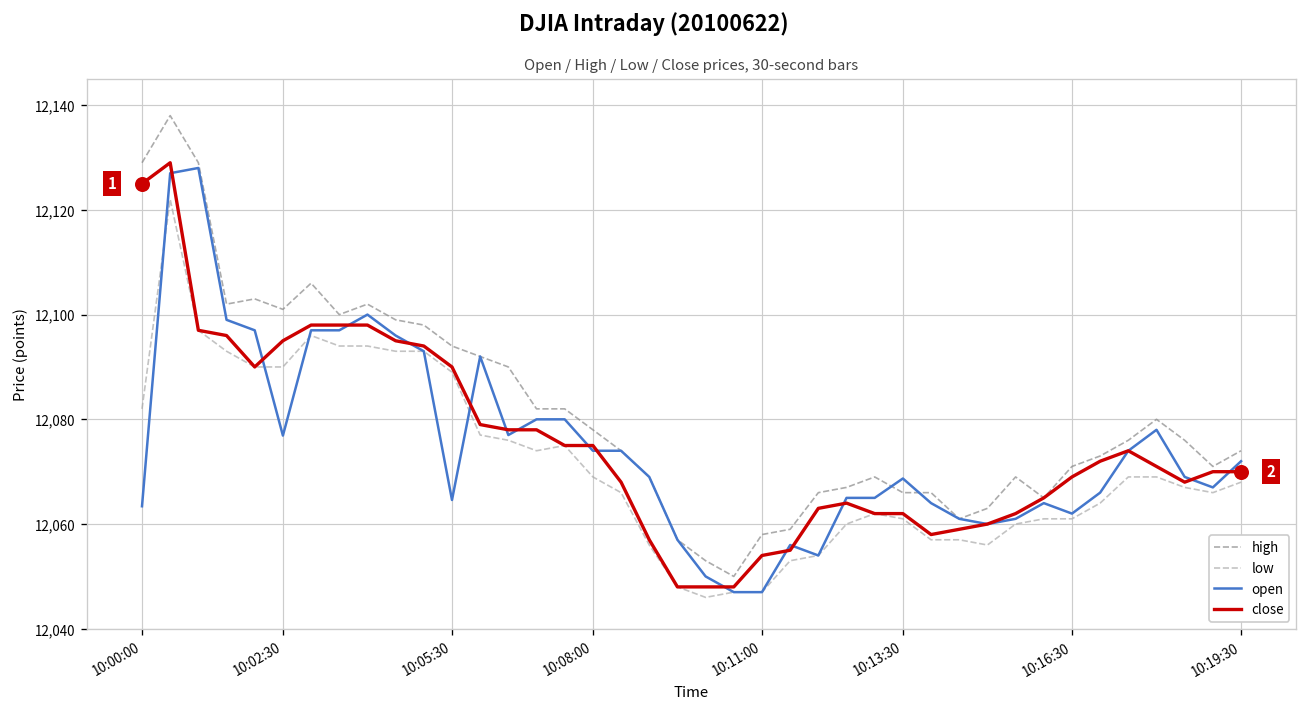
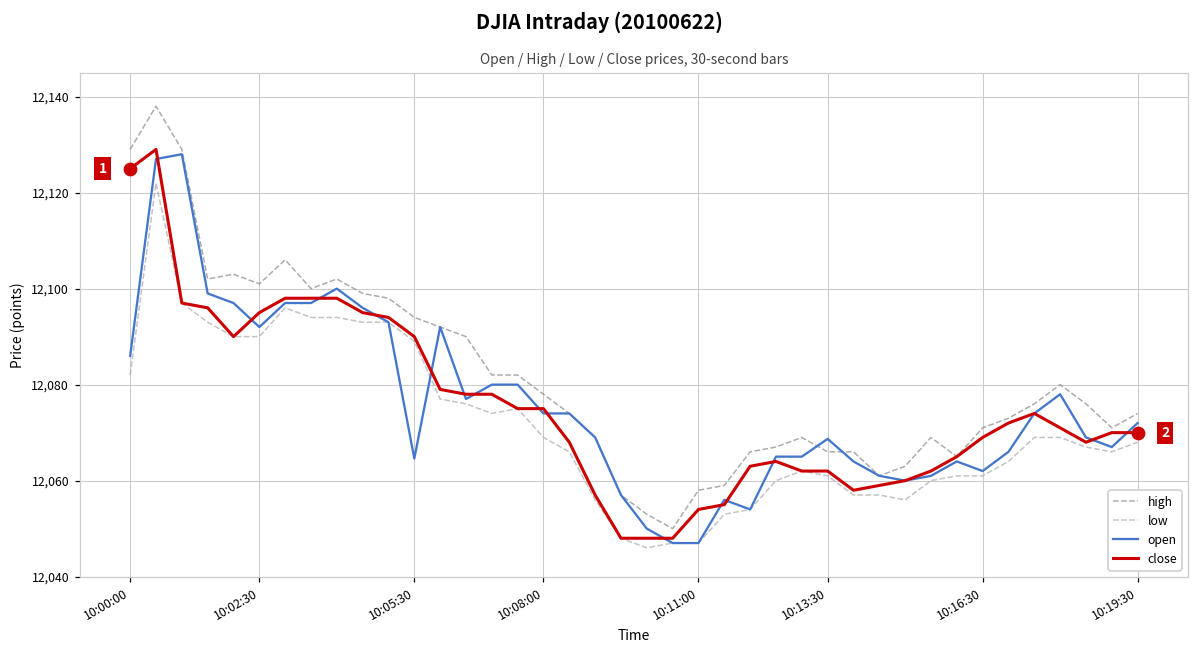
  {
    "open": {
-     "10:00:00": "12,063",
-     "10:02:30": "12,077",
+     "10:00:00": "12,086",
+     "10:02:30": "12,092",
      "10:05:30": "12,065",
      "10:08:00": "12,074",
      "10:13:30": "12,069",
      "10:16:30": "12,062"
    }
  }
